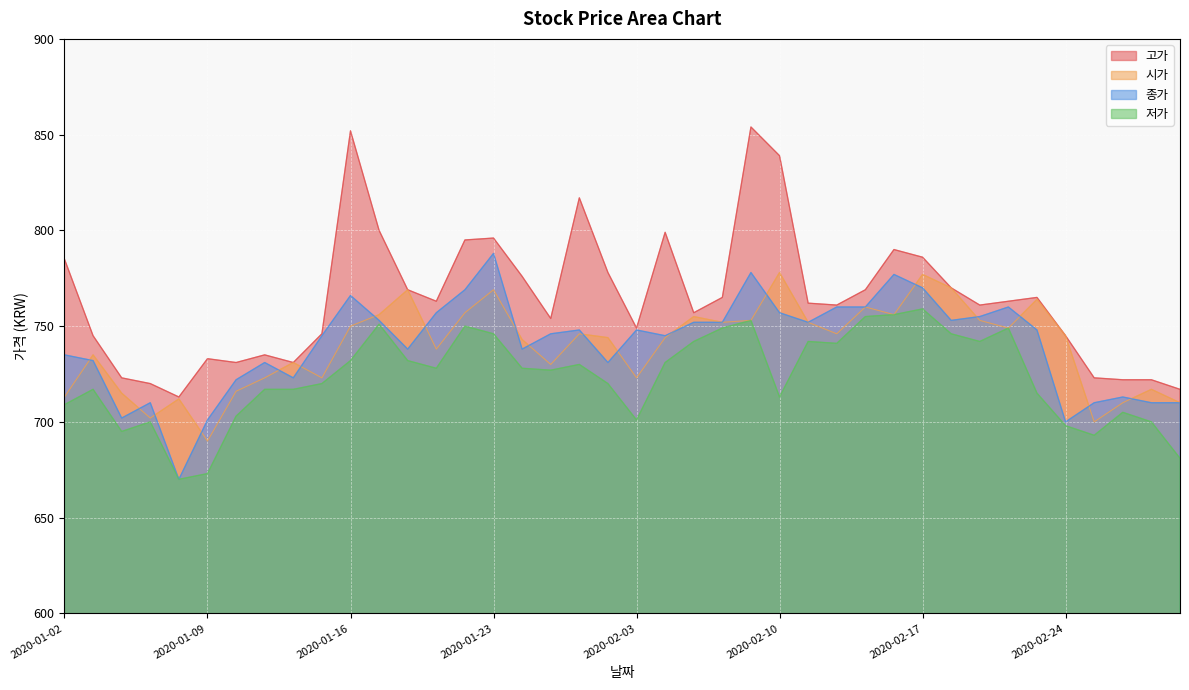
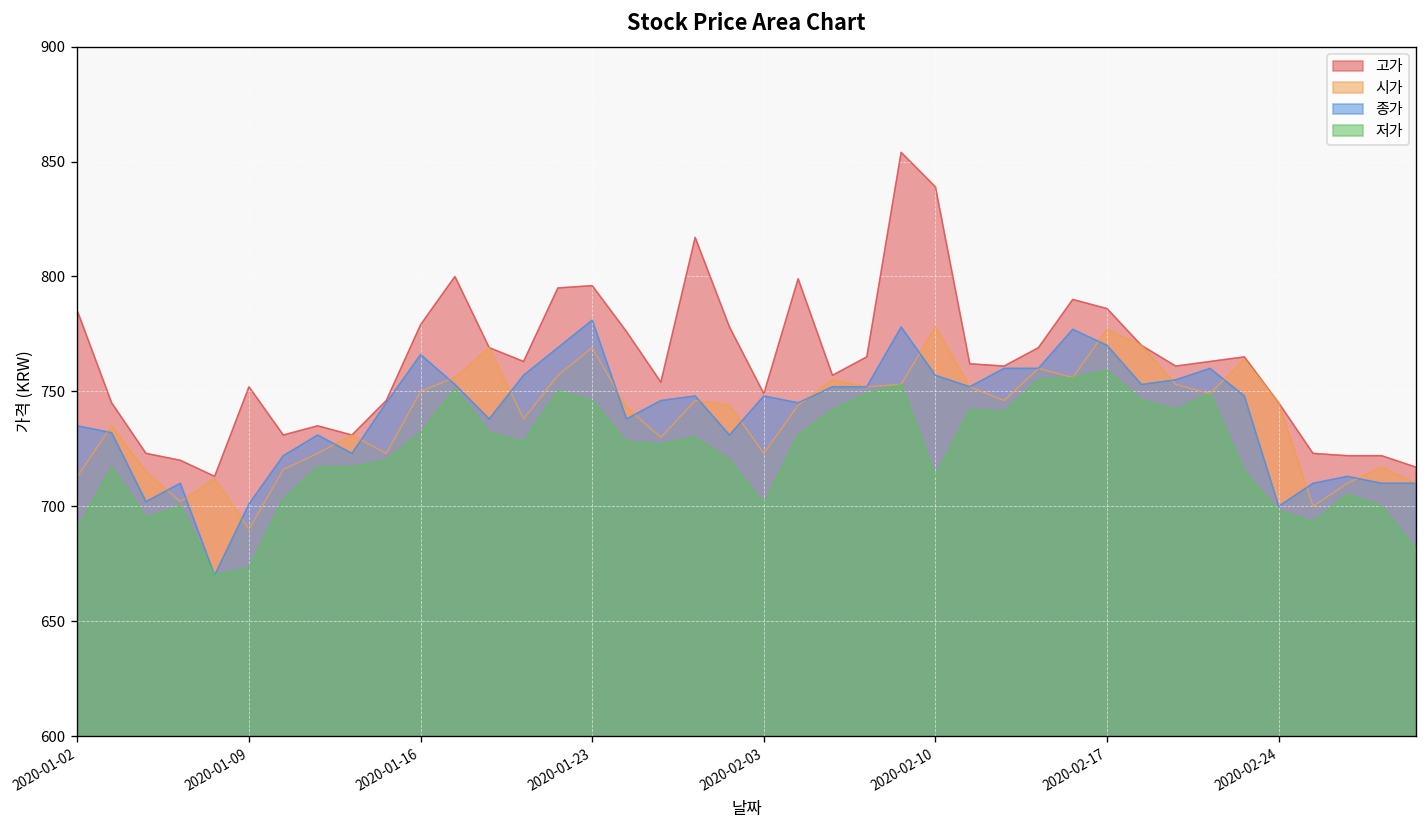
  {
    "고가": {
      "2020-01-02": 785,
-     "2020-01-09": 733,
-     "2020-01-16": 852,
+     "2020-01-09": 752,
+     "2020-01-16": 779,
      "2020-01-23": 796,
      "2020-02-10": 839,
      "2020-02-17": 786
    },
    "시가": {
      "2020-01-02": 713,
      "2020-01-09": 690,
      "2020-01-16": 750,
      "2020-01-23": 769,
      "2020-02-03": 723,
      "2020-02-10": 778,
      "2020-02-17": 777
    },
    "종가": {
      "2020-01-02": 735,
      "2020-01-09": 701,
      "2020-01-16": 766,
-     "2020-01-23": 788,
+     "2020-01-23": 781,
      "2020-02-10": 757,
      "2020-02-17": 770,
      "2020-02-24": 700
    },
    "저가": {
-     "2020-01-02": 709,
+     "2020-01-02": 690,
      "2020-01-09": 673,
      "2020-01-16": 732,
      "2020-01-23": 746,
      "2020-02-03": 701,
      "2020-02-10": 713,
      "2020-02-17": 759,
      "2020-02-24": 698
    }
  }
